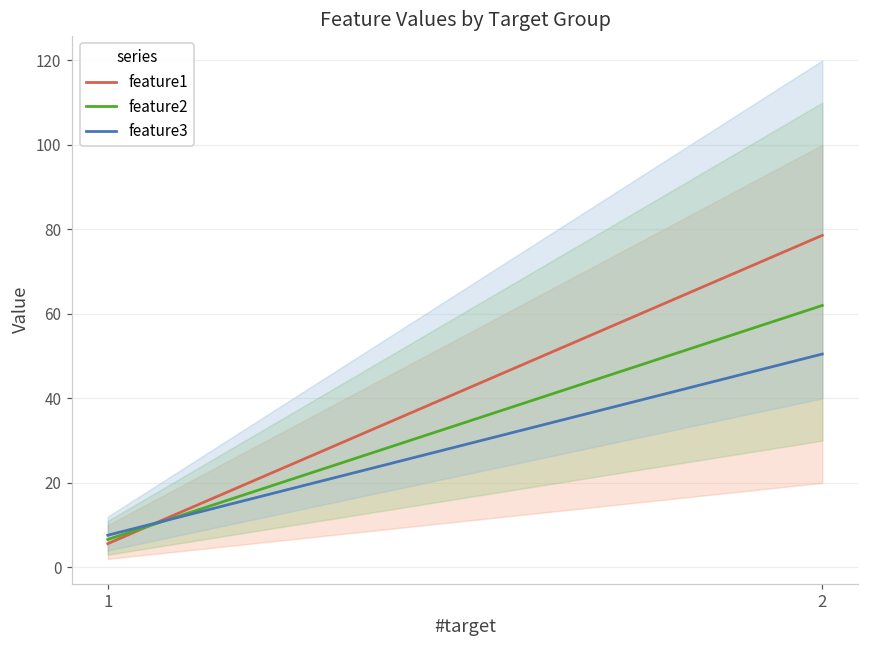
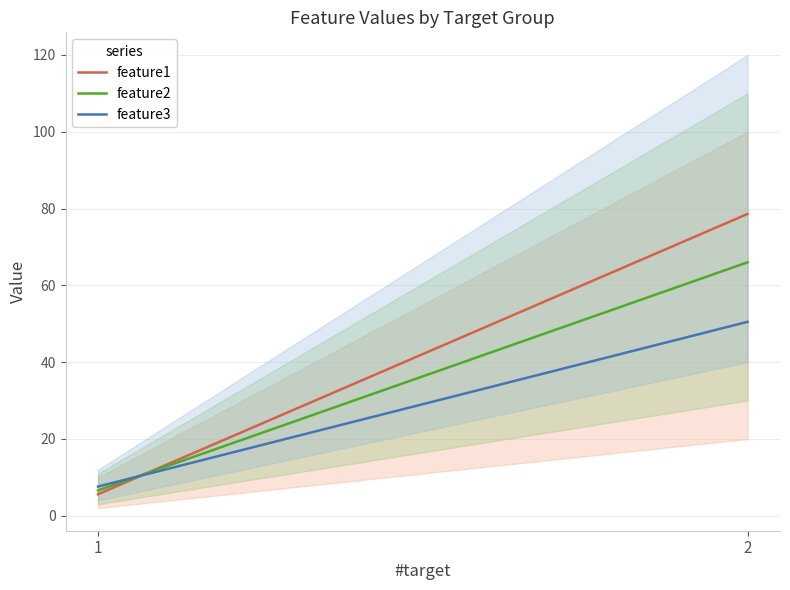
  {
    "feature1": {
      "1": 6,
      "2": 79
    },
    "feature2": {
      "1": 7,
-     "2": 62
+     "2": 66
    },
    "feature3": {
      "1": 8,
      "2": 51
    }
  }
